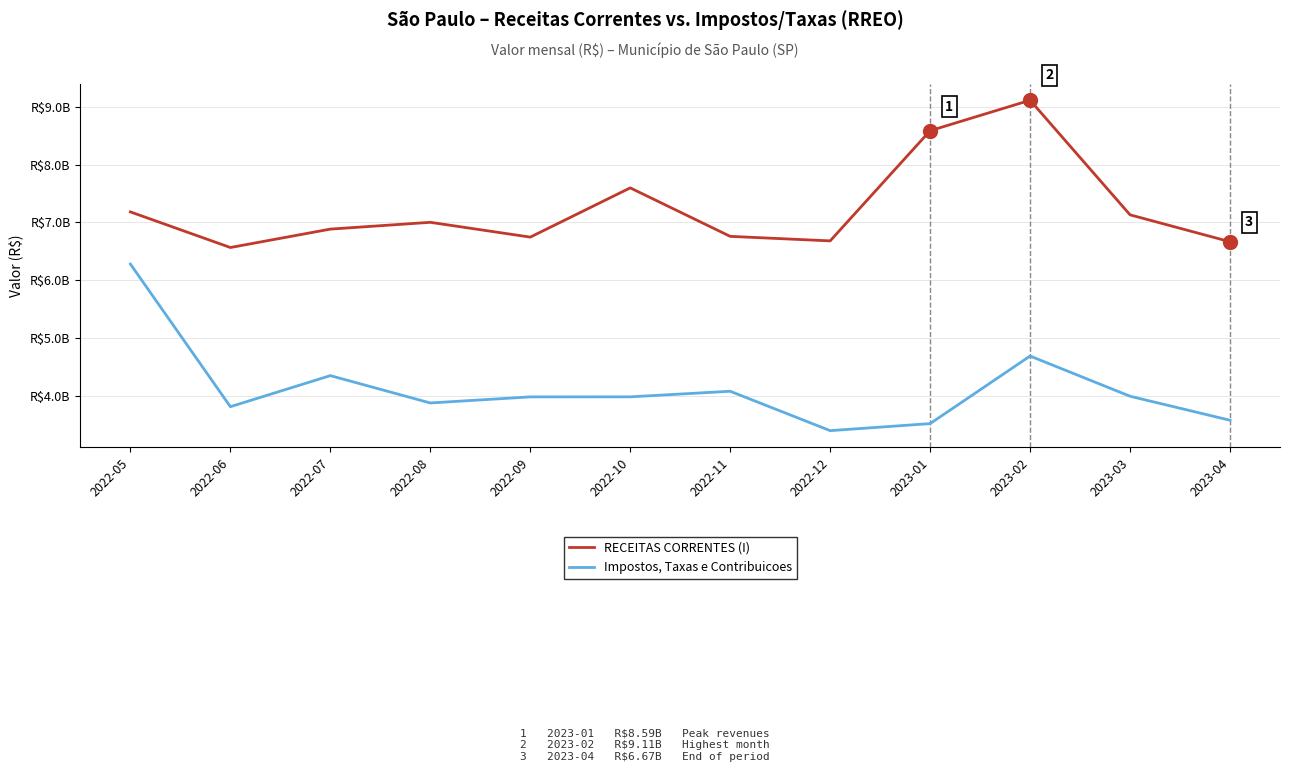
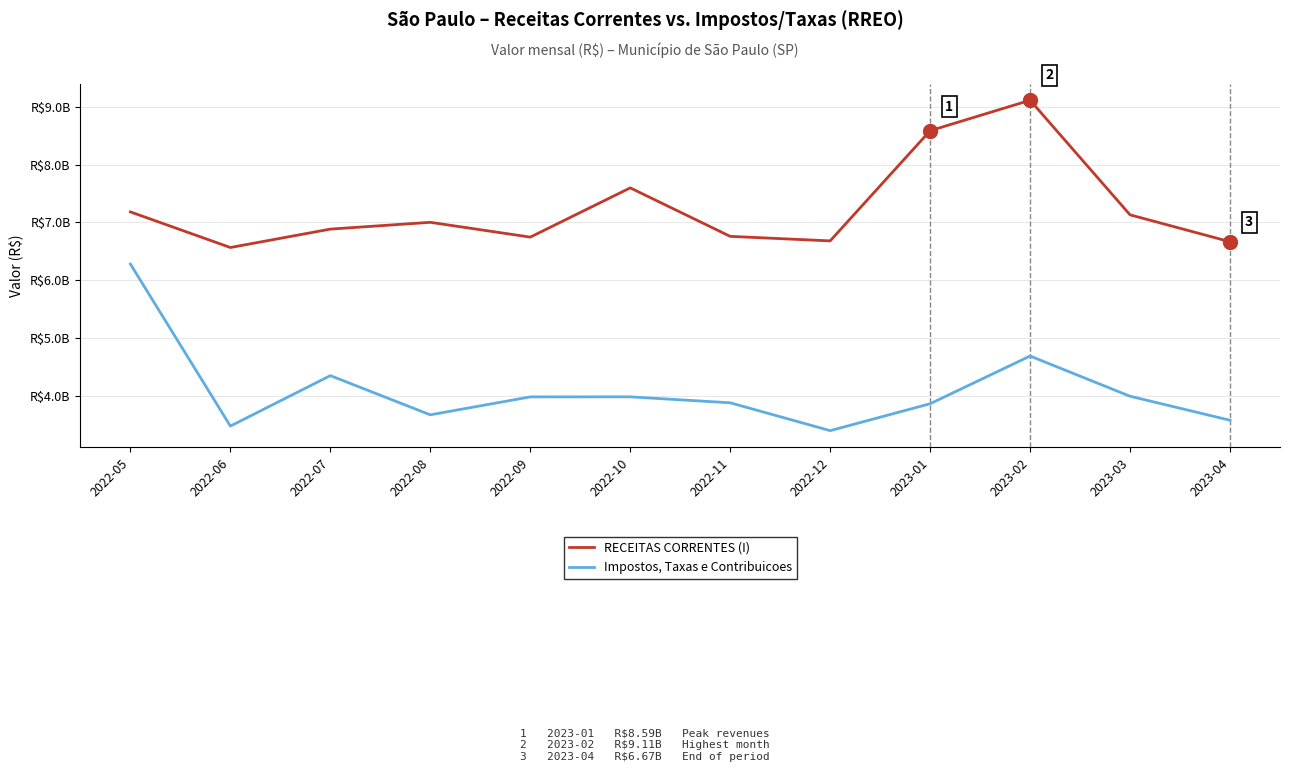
  {
    "Impostos, Taxas e Contribuicoes": {
      "2022-05": "R$6300000000",
-     "2022-06": "R$3800000000",
+     "2022-06": "R$3500000000",
      "2022-07": "R$4400000000",
-     "2022-08": "R$3900000000",
+     "2022-08": "R$3700000000",
      "2022-09": "R$4000000000",
      "2022-10": "R$4000000000",
-     "2022-11": "R$4100000000",
+     "2022-11": "R$3900000000",
      "2022-12": "R$3400000000",
-     "2023-01": "R$3500000000",
+     "2023-01": "R$3900000000",
      "2023-02": "R$4700000000",
      "2023-03": "R$4000000000",
      "2023-04": "R$3600000000"
    }
  }
